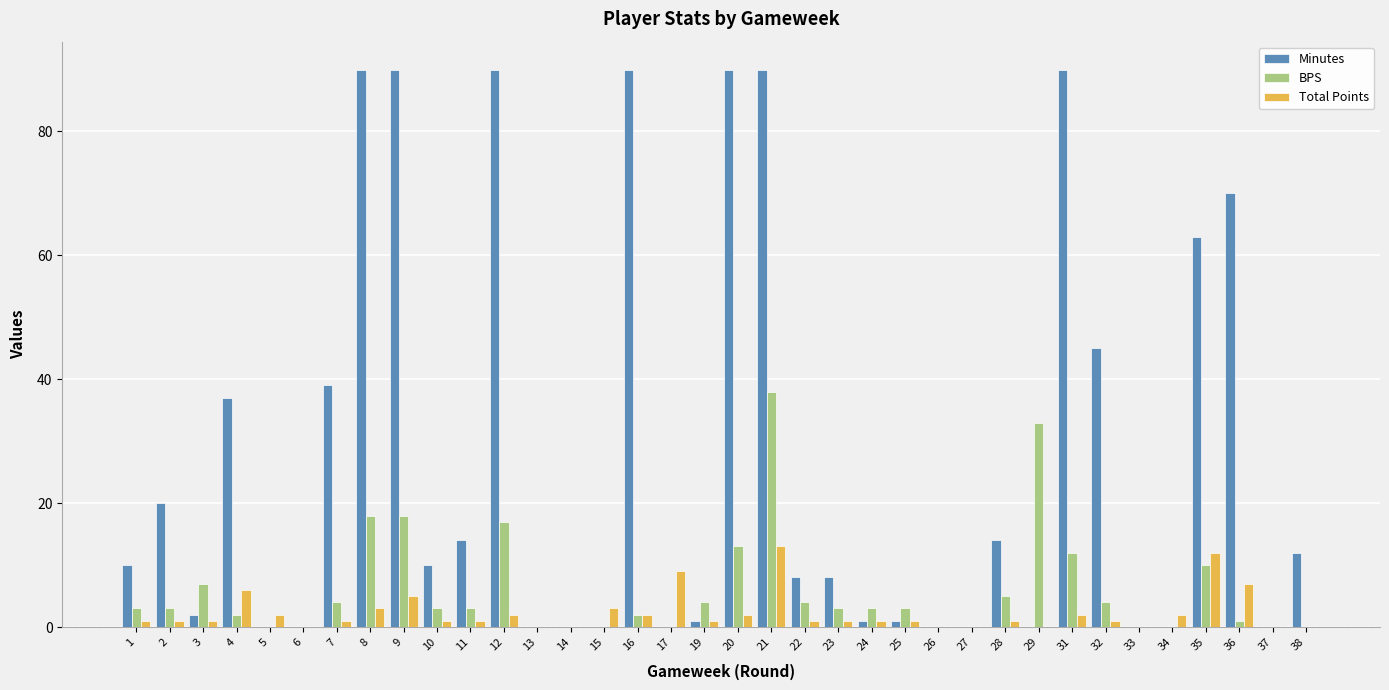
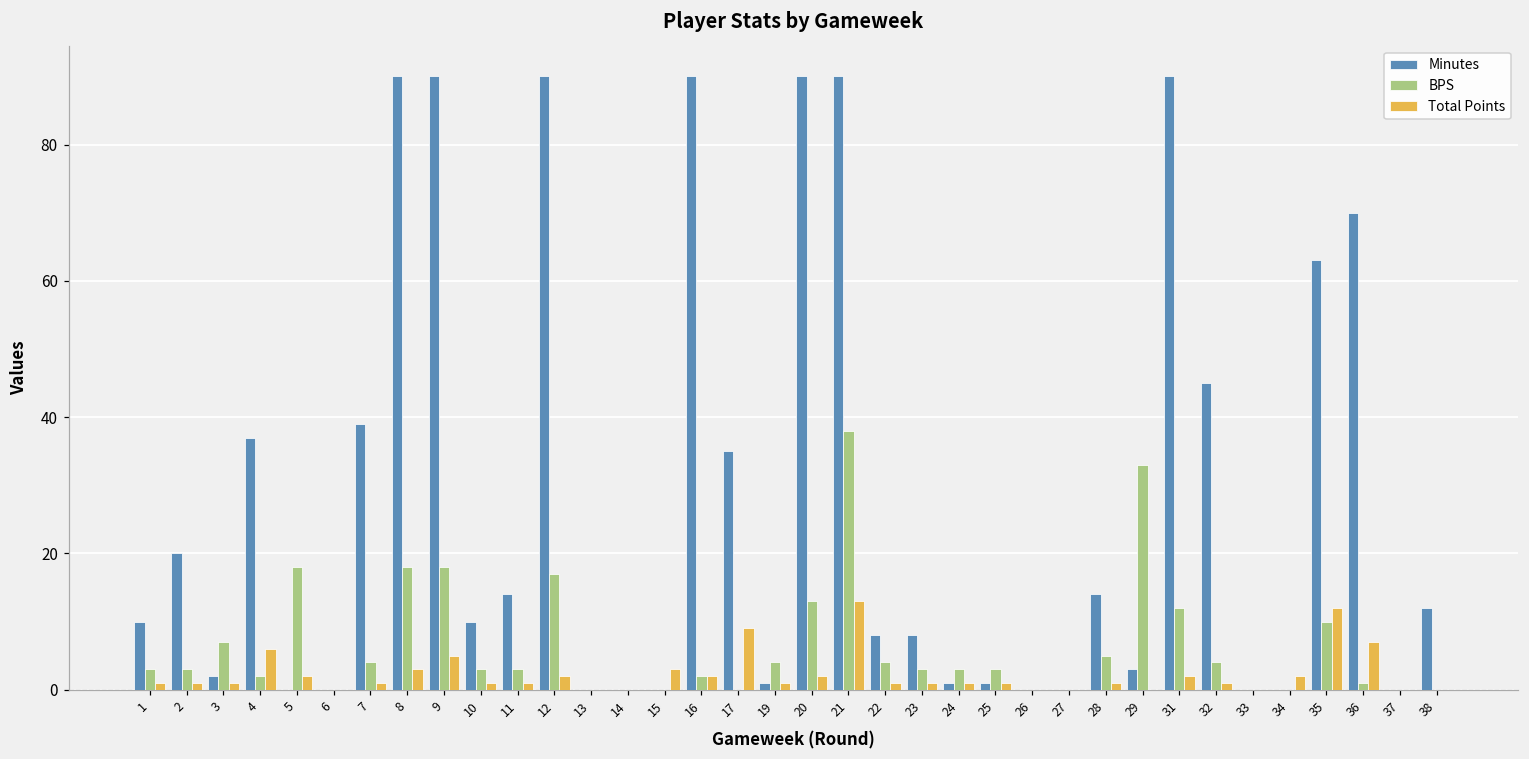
  {
    "Minutes": {
      "1": 10,
      "2": 20,
      "3": 2,
      "4": 37,
      "5": 0,
      "6": 0,
      "7": 39,
      "8": 90,
      "9": 90,
      "10": 10,
      "11": 14,
      "12": 90,
      "13": 0,
      "14": 0,
      "15": 0,
      "16": 90,
-     "17": 0,
+     "17": 35,
      "19": 1,
      "20": 90,
      "21": 90,
      "22": 8,
      "23": 8,
      "24": 1,
      "25": 1,
      "26": 0,
      "27": 0,
      "28": 14,
-     "29": 0,
+     "29": 3,
      "31": 90,
      "32": 45,
      "33": 0,
      "34": 0,
      "35": 63,
      "36": 70,
      "37": 0,
      "38": 12
    },
    "BPS": {
      "1": 3,
      "2": 3,
      "3": 7,
      "4": 2,
-     "5": 0,
+     "5": 18,
      "6": 0,
      "7": 4,
      "8": 18,
      "9": 18,
      "10": 3,
      "11": 3,
      "12": 17,
      "13": 0,
      "14": 0,
      "15": 0,
      "16": 2,
      "17": 0,
      "19": 4,
      "20": 13,
      "21": 38,
      "22": 4,
      "23": 3,
      "24": 3,
      "25": 3,
      "26": 0,
      "27": 0,
      "28": 5,
      "29": 33,
      "31": 12,
      "32": 4,
      "33": 0,
      "34": 0,
      "35": 10,
      "36": 1,
      "37": 0,
      "38": 0
    },
    "Total Points": {
      "1": 1,
      "2": 1,
      "3": 1,
      "4": 6,
      "5": 2,
      "6": 0,
      "7": 1,
      "8": 3,
      "9": 5,
      "10": 1,
      "11": 1,
      "12": 2,
      "13": 0,
      "14": 0,
      "15": 3,
      "16": 2,
      "17": 9,
      "19": 1,
      "20": 2,
      "21": 13,
      "22": 1,
      "23": 1,
      "24": 1,
      "25": 1,
      "26": 0,
      "27": 0,
      "28": 1,
      "29": 0,
      "31": 2,
      "32": 1,
      "33": 0,
      "34": 2,
      "35": 12,
      "36": 7,
      "37": 0,
      "38": 0
    }
  }
